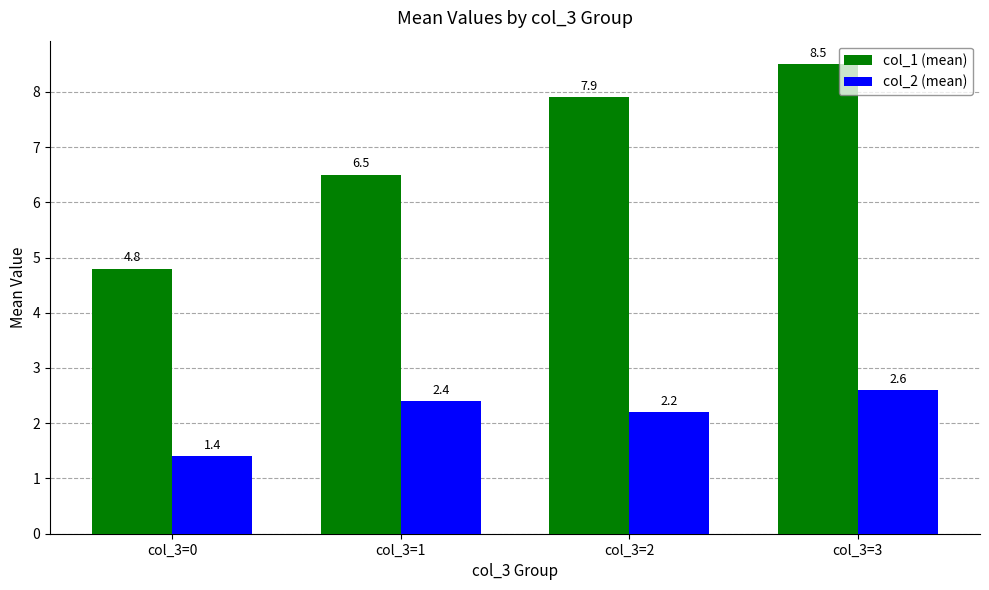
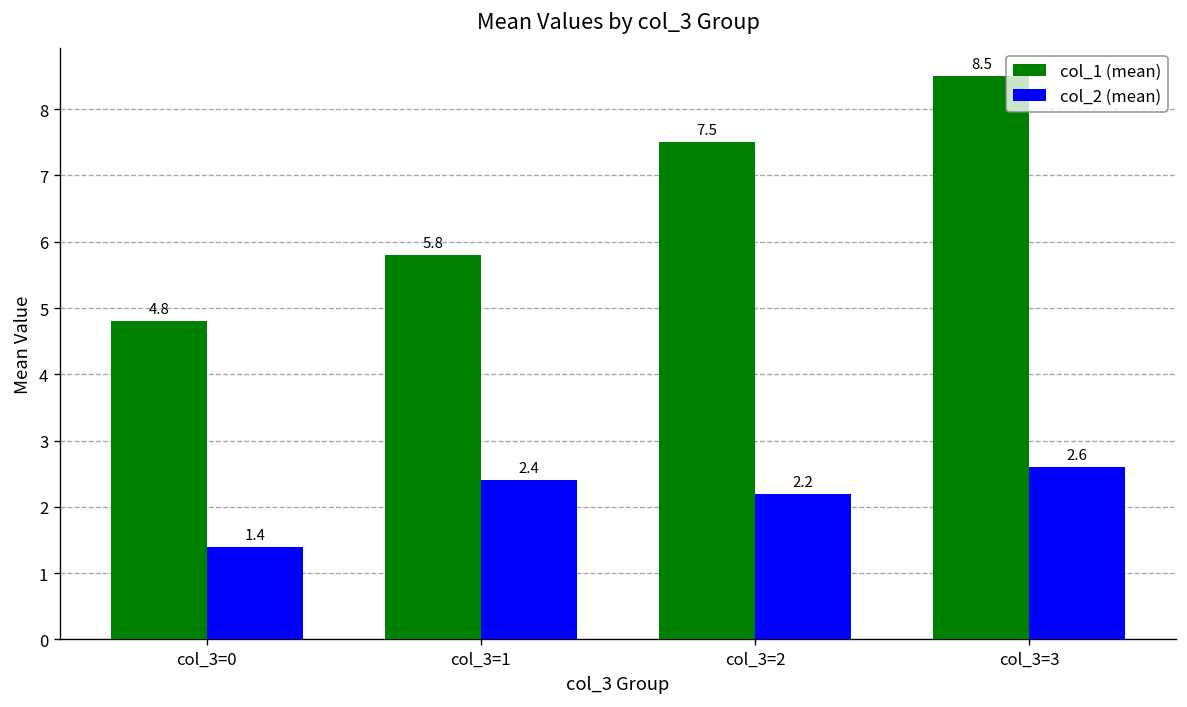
  {
    "col_1 (mean)": {
      "col_3=0": 4.8,
-     "col_3=1": 6.5,
-     "col_3=2": 7.9,
+     "col_3=1": 5.8,
+     "col_3=2": 7.5,
      "col_3=3": 8.5
    },
    "col_2 (mean)": {
      "col_3=0": 1.4,
      "col_3=1": 2.4,
      "col_3=2": 2.2,
      "col_3=3": 2.6
    }
  }
